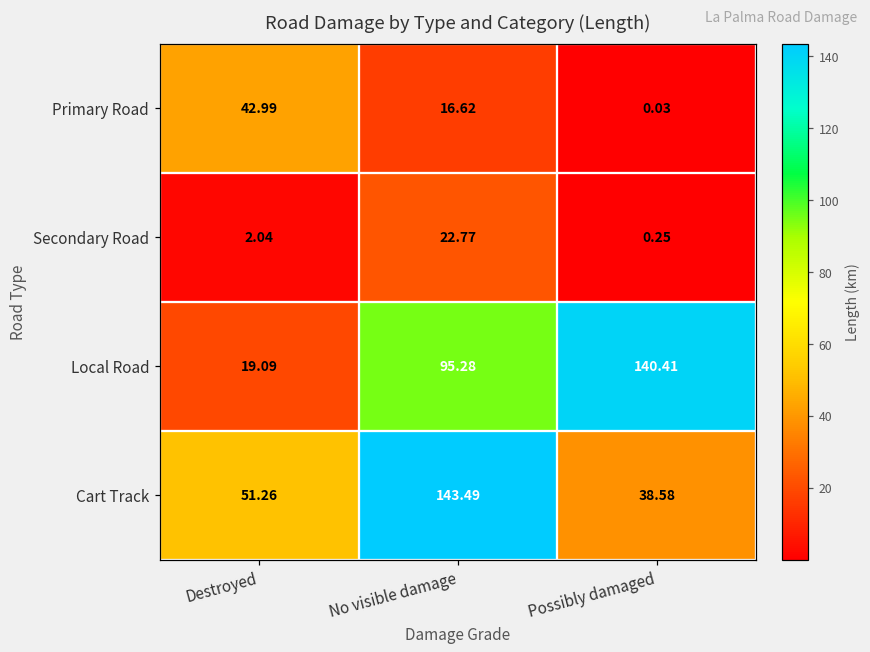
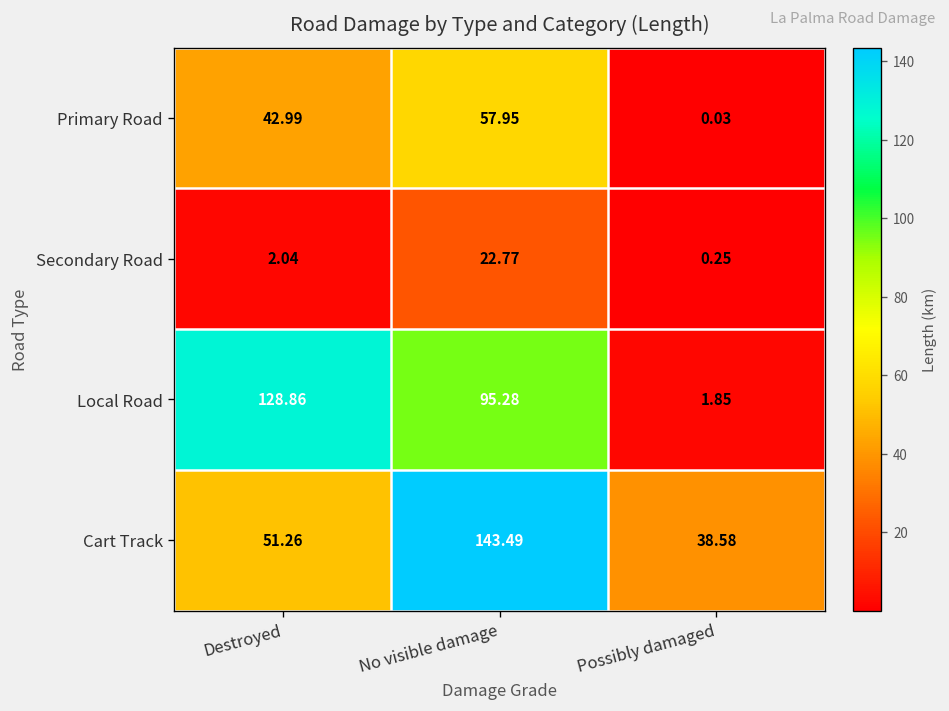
  {
    "Primary Road": {
      "Destroyed": 42.99,
-     "No visible damage": 16.62,
+     "No visible damage": 57.95,
      "Possibly damaged": 0.03
    },
    "Secondary Road": {
      "Destroyed": 2.04,
      "No visible damage": 22.77,
      "Possibly damaged": 0.25
    },
    "Local Road": {
-     "Destroyed": 19.09,
+     "Destroyed": 128.86,
      "No visible damage": 95.28,
-     "Possibly damaged": 140.41
+     "Possibly damaged": 1.85
    },
    "Cart Track": {
      "Destroyed": 51.26,
      "No visible damage": 143.49,
      "Possibly damaged": 38.58
    }
  }
